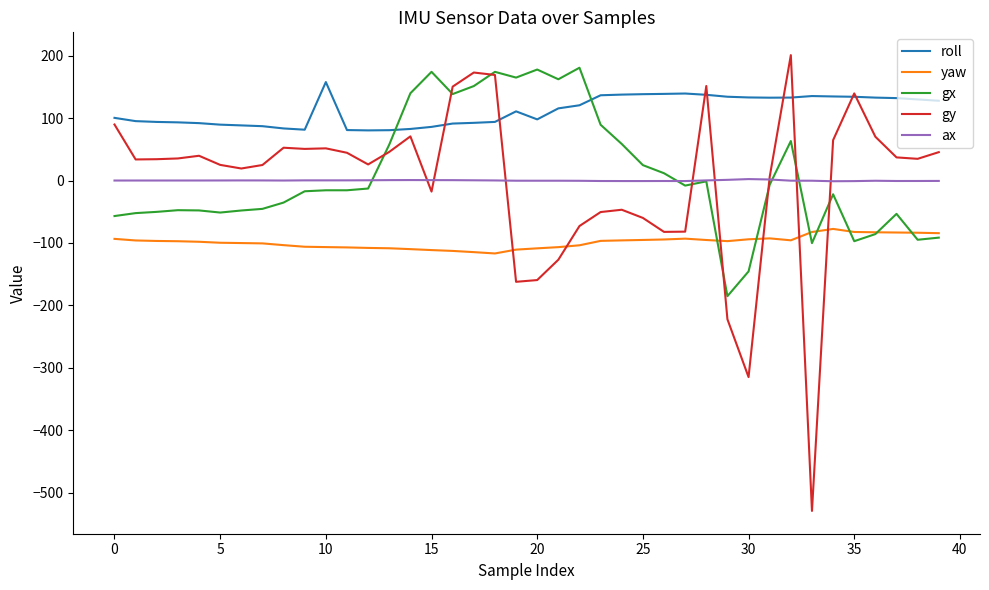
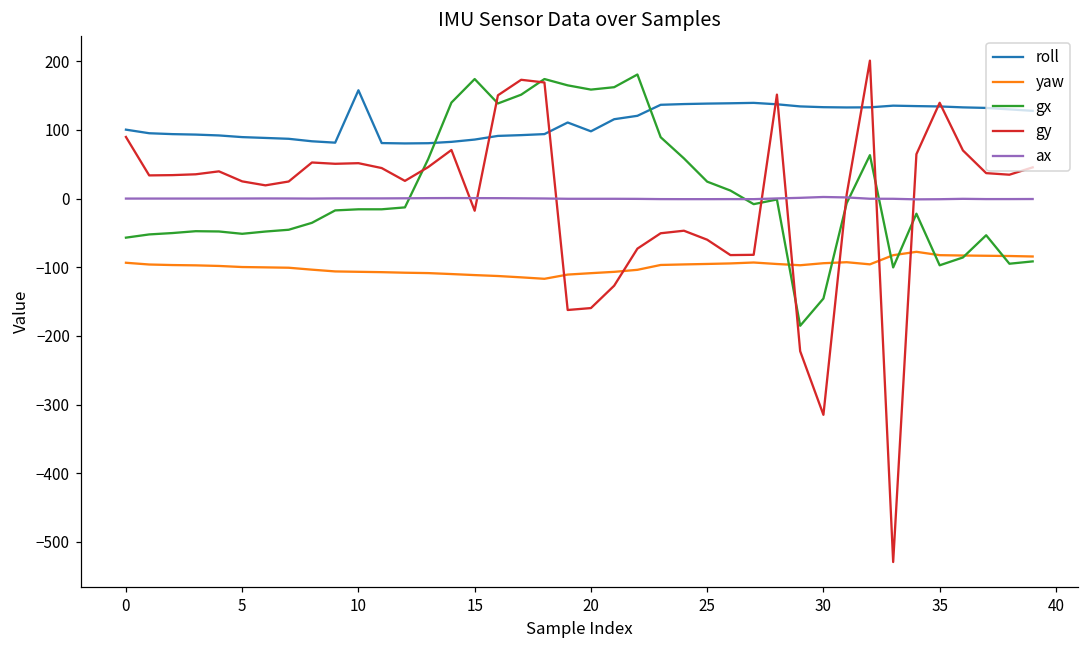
  {
    "roll": {
      "0": 100,
      "5": 90,
      "10": 160,
      "15": 90,
      "20": 100,
      "25": 140,
      "30": 130,
      "35": 130
    },
    "yaw": {
      "0": -90,
      "5": -100,
      "10": -110,
      "15": -110,
      "20": -110,
      "25": -100,
      "30": -90,
      "35": -80
    },
    "gx": {
      "0": -60,
      "5": -50,
      "10": -20,
      "15": 170,
-     "20": 180,
+     "20": 160,
      "25": 20,
      "30": -150,
      "35": -100
    },
    "gy": {
      "0": 90,
      "5": 30,
      "10": 50,
      "15": -20,
      "20": -160,
      "25": -60,
      "30": -320,
      "35": 140
    },
    "ax": {
      "0": 0,
      "5": 0,
      "10": 0,
      "15": 0,
      "20": 0,
      "25": 0,
      "30": 0,
      "35": 0
    }
  }
